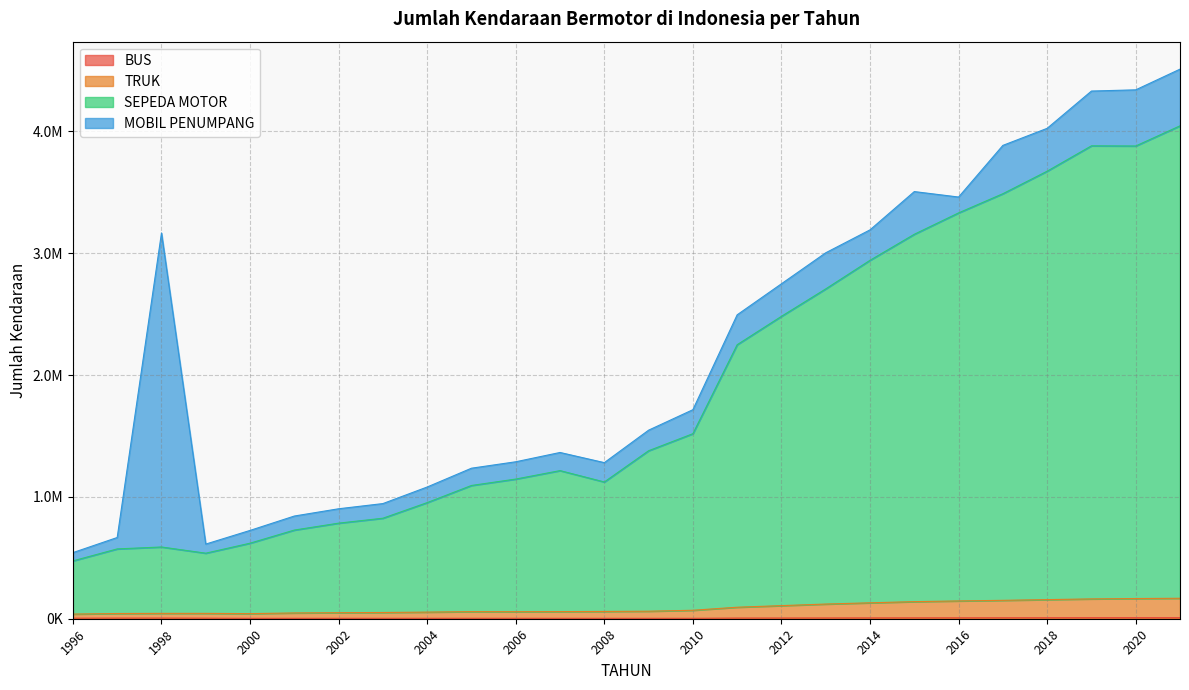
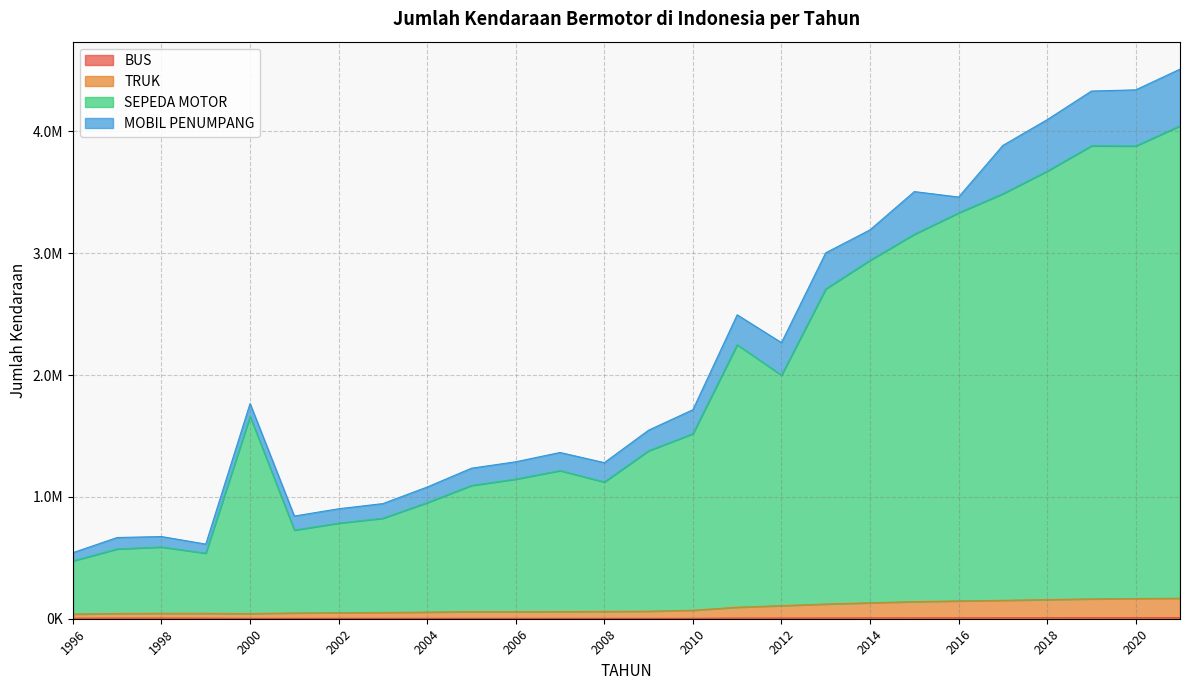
  {
    "SEPEDA MOTOR": {
      "1996": 440000,
      "1998": 540000,
-     "2000": 580000,
+     "2000": 1620000,
      "2002": 730000,
      "2004": 900000,
      "2006": 1090000,
      "2008": 1060000,
      "2010": 1450000,
-     "2012": 2370000,
+     "2012": 1890000,
      "2014": 2810000,
      "2016": 3180000,
      "2018": 3520000,
      "2020": 3710000
    },
    "MOBIL PENUMPANG": {
      "1996": 70000,
-     "1998": 2580000,
+     "1998": 90000,
      "2000": 100000,
      "2002": 120000,
      "2004": 130000,
      "2006": 140000,
      "2008": 160000,
      "2010": 200000,
      "2012": 270000,
      "2014": 250000,
      "2016": 130000,
-     "2018": 350000,
+     "2018": 420000,
      "2020": 460000
    }
  }
